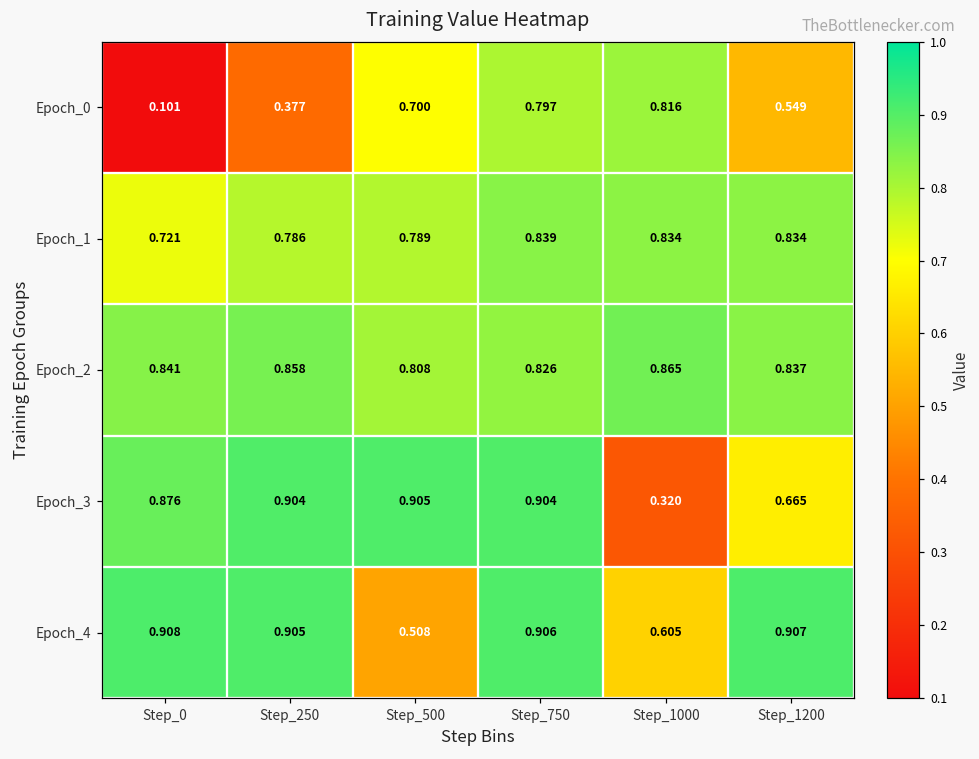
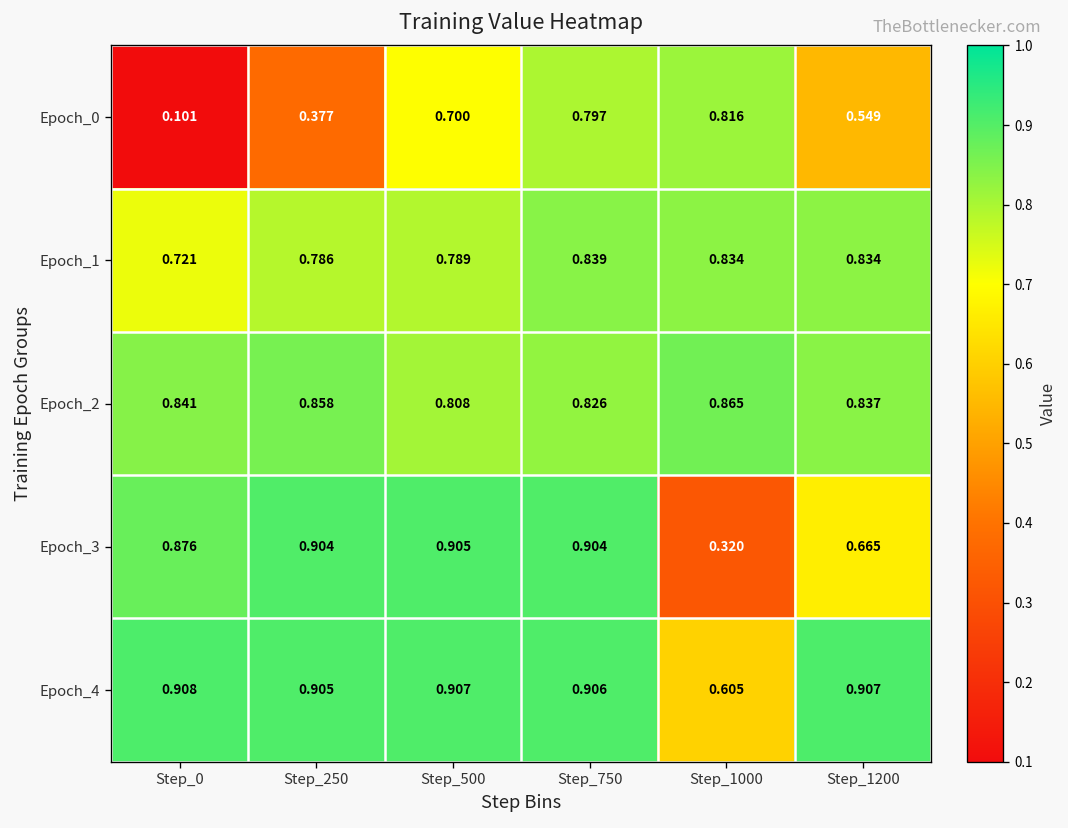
  {
    "Epoch_0": {
      "Step_0": 0.101,
      "Step_250": 0.377,
      "Step_500": 0.700,
      "Step_750": 0.797,
      "Step_1000": 0.816,
      "Step_1200": 0.549
    },
    "Epoch_1": {
      "Step_0": 0.721,
      "Step_250": 0.786,
      "Step_500": 0.789,
      "Step_750": 0.839,
      "Step_1000": 0.834,
      "Step_1200": 0.834
    },
    "Epoch_2": {
      "Step_0": 0.841,
      "Step_250": 0.858,
      "Step_500": 0.808,
      "Step_750": 0.826,
      "Step_1000": 0.865,
      "Step_1200": 0.837
    },
    "Epoch_3": {
      "Step_0": 0.876,
      "Step_250": 0.904,
      "Step_500": 0.905,
      "Step_750": 0.904,
      "Step_1000": 0.320,
      "Step_1200": 0.665
    },
    "Epoch_4": {
      "Step_0": 0.908,
      "Step_250": 0.905,
-     "Step_500": 0.508,
+     "Step_500": 0.907,
      "Step_750": 0.906,
      "Step_1000": 0.605,
      "Step_1200": 0.907
    }
  }
